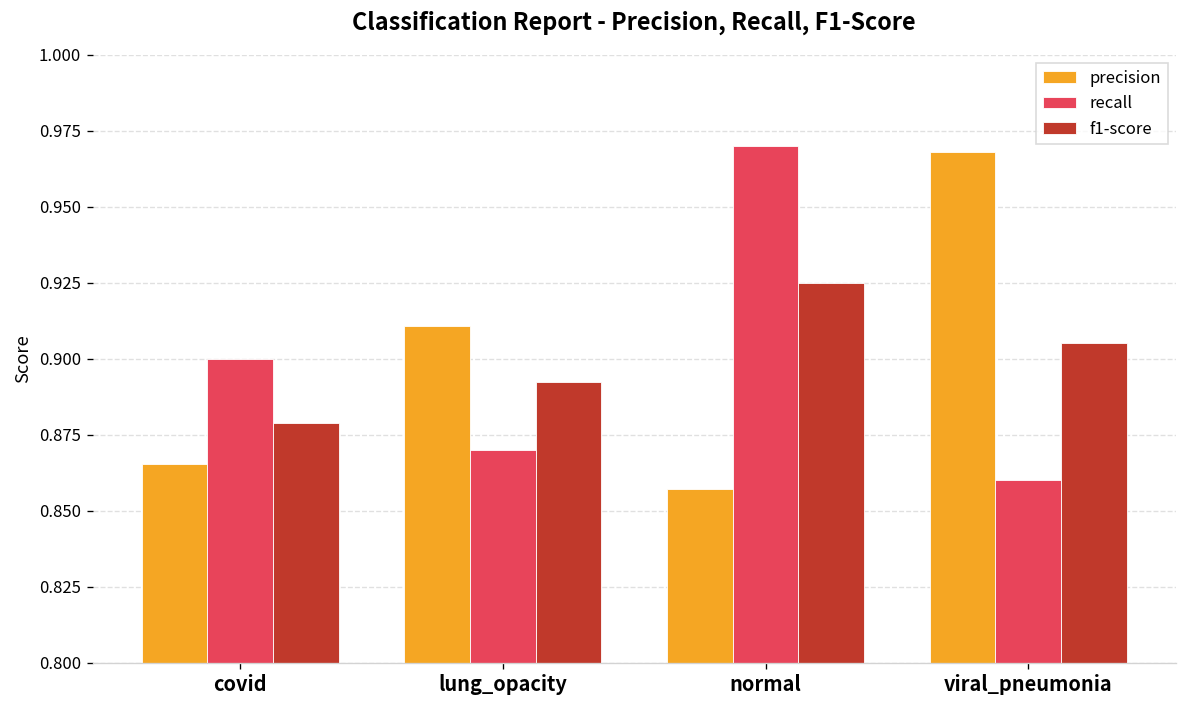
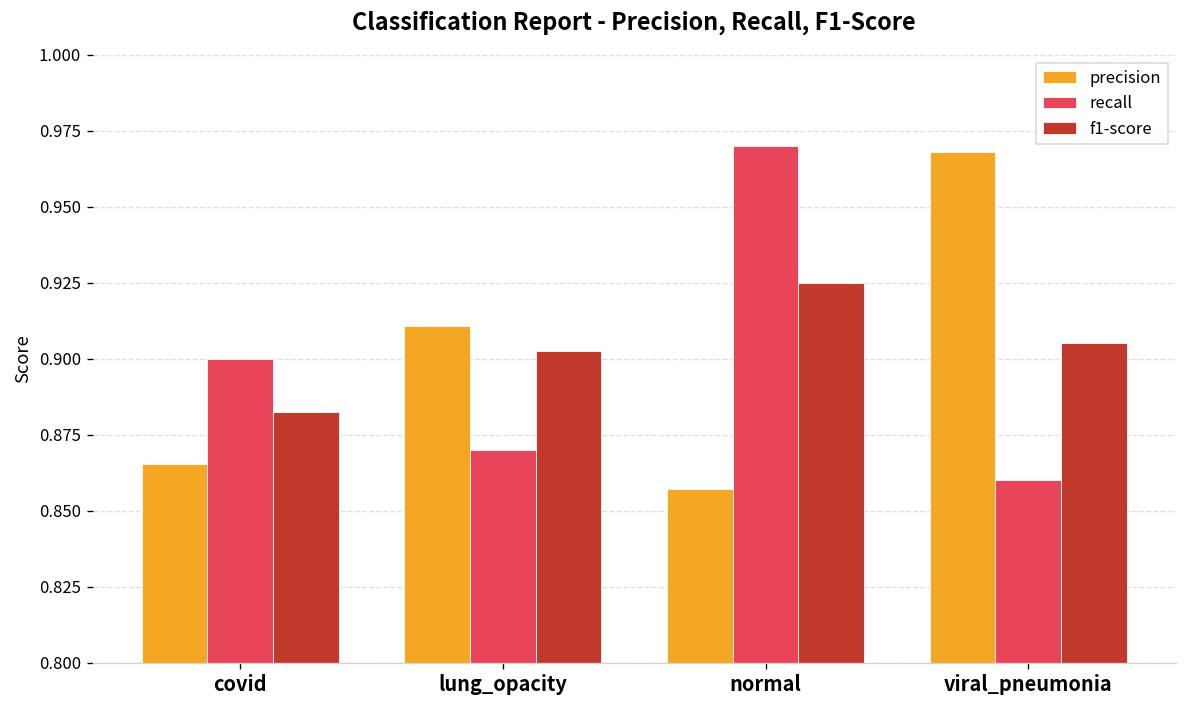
  {
    "precision": {
      "covid": 0.865,
      "lung_opacity": 0.911,
      "normal": 0.857,
      "viral_pneumonia": 0.968
    },
    "recall": {
      "covid": 0.900,
      "lung_opacity": 0.870,
      "normal": 0.970,
      "viral_pneumonia": 0.860
    },
    "f1-score": {
-     "covid": 0.879,
-     "lung_opacity": 0.892,
+     "covid": 0.882,
+     "lung_opacity": 0.903,
      "normal": 0.925,
      "viral_pneumonia": 0.905
    }
  }
